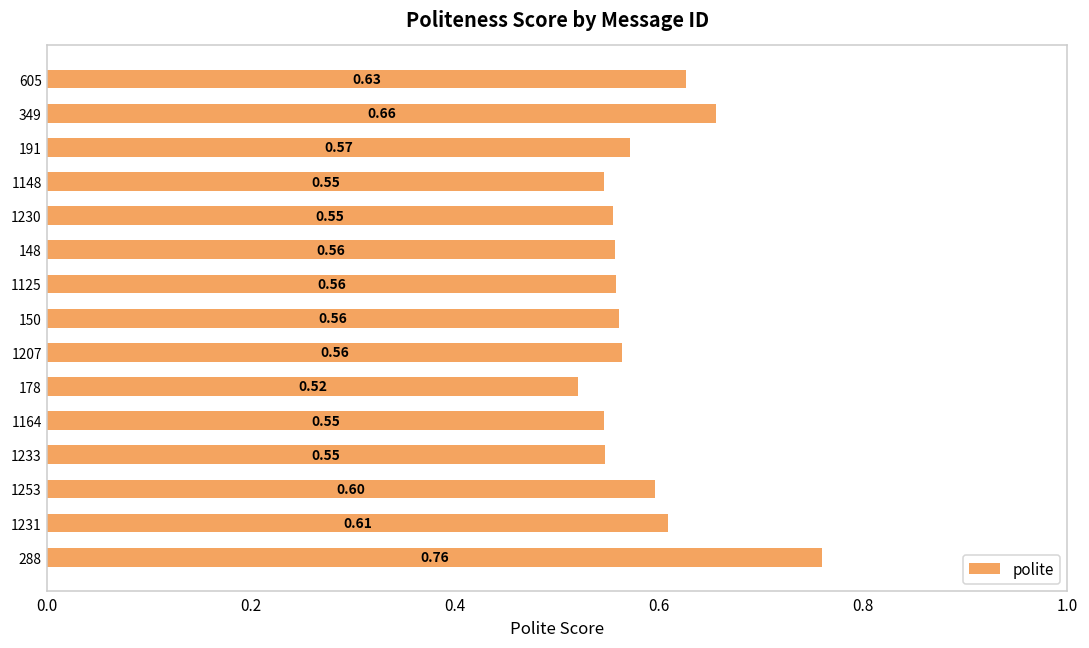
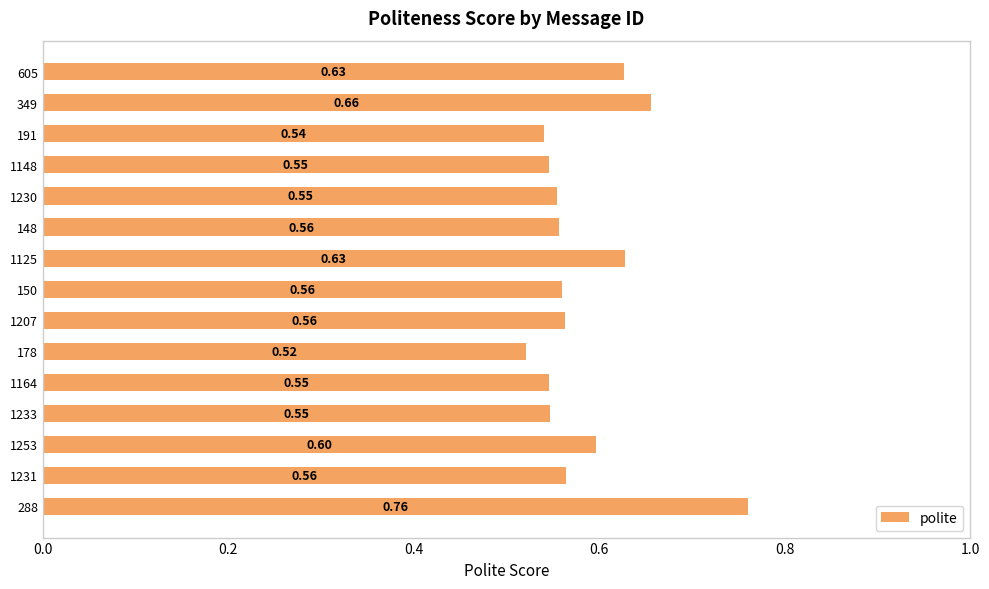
  {
    "605": 0.63,
    "349": 0.66,
-   "191": 0.57,
+   "191": 0.54,
    "1148": 0.55,
    "1230": 0.55,
    "148": 0.56,
-   "1125": 0.56,
+   "1125": 0.63,
    "150": 0.56,
    "1207": 0.56,
    "178": 0.52,
    "1164": 0.55,
    "1233": 0.55,
    "1253": 0.60,
-   "1231": 0.61,
+   "1231": 0.56,
    "288": 0.76
  }
